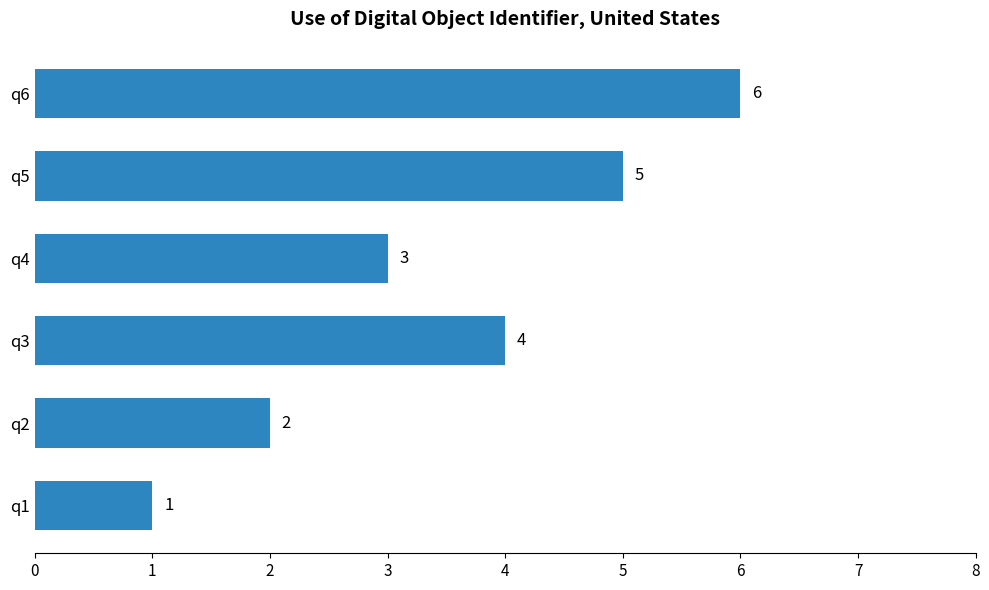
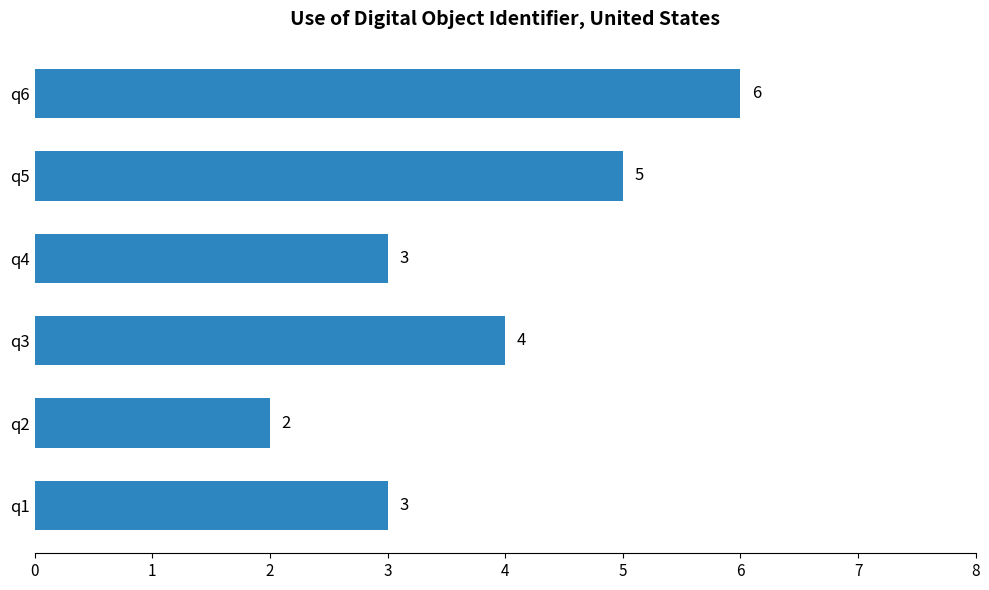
  {
    "q6": 6,
    "q5": 5,
    "q4": 3,
    "q3": 4,
    "q2": 2,
-   "q1": 1
+   "q1": 3
  }
